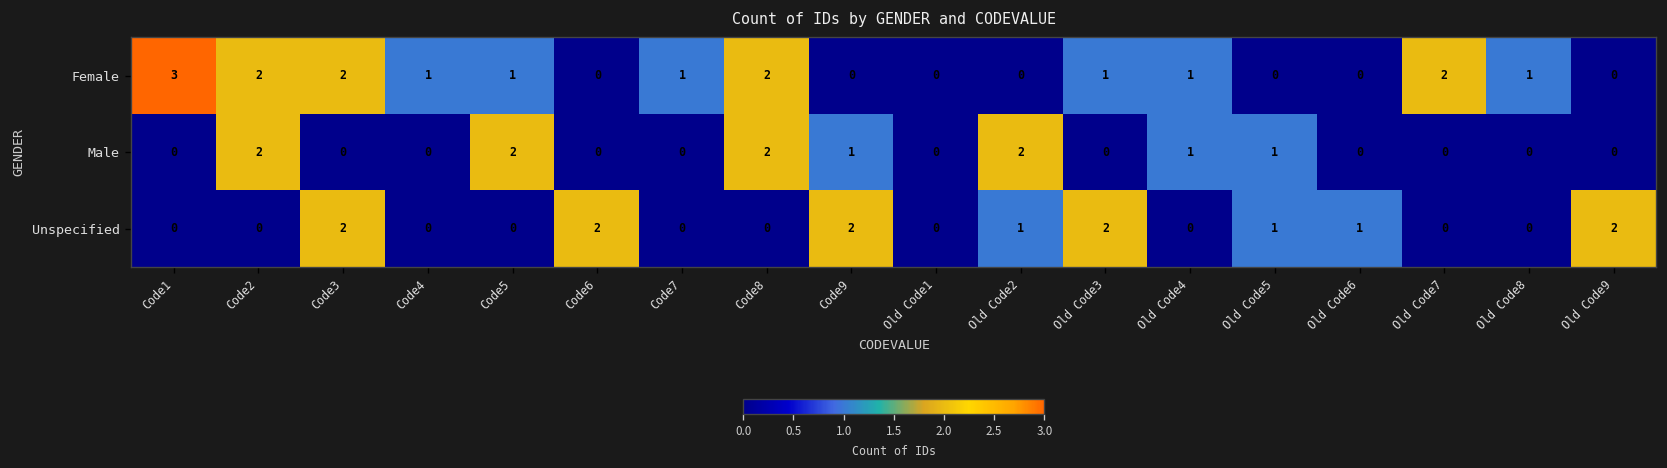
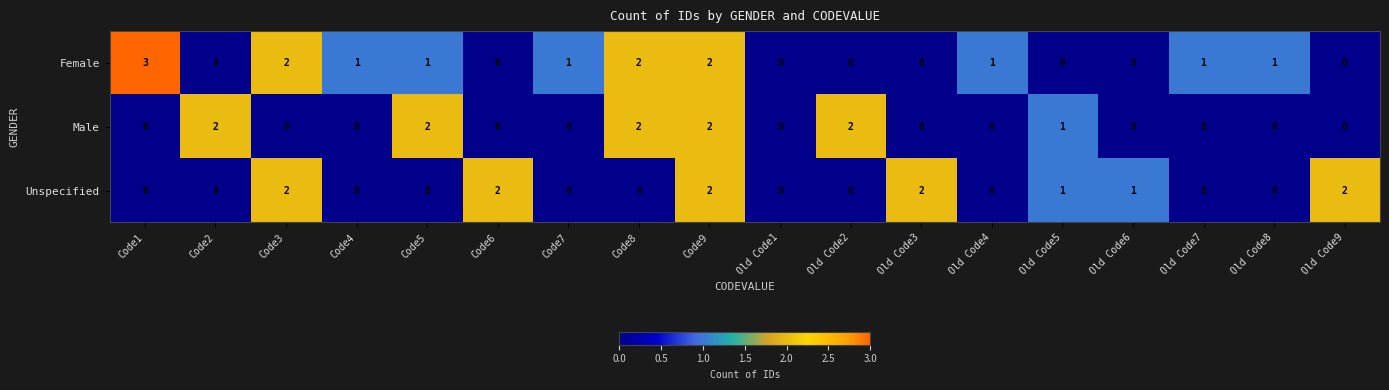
  {
    "Female": {
      "Code1": 3,
-     "Code2": 2,
+     "Code2": 0,
      "Code3": 2,
      "Code4": 1,
      "Code5": 1,
      "Code6": 0,
      "Code7": 1,
      "Code8": 2,
-     "Code9": 0,
+     "Code9": 2,
      "Old Code1": 0,
      "Old Code2": 0,
-     "Old Code3": 1,
+     "Old Code3": 0,
      "Old Code4": 1,
      "Old Code5": 0,
      "Old Code6": 0,
-     "Old Code7": 2,
+     "Old Code7": 1,
      "Old Code8": 1,
      "Old Code9": 0
    },
    "Male": {
      "Code1": 0,
      "Code2": 2,
      "Code3": 0,
      "Code4": 0,
      "Code5": 2,
      "Code6": 0,
      "Code7": 0,
      "Code8": 2,
-     "Code9": 1,
+     "Code9": 2,
      "Old Code1": 0,
      "Old Code2": 2,
      "Old Code3": 0,
-     "Old Code4": 1,
+     "Old Code4": 0,
      "Old Code5": 1,
      "Old Code6": 0,
      "Old Code7": 0,
      "Old Code8": 0,
      "Old Code9": 0
    },
    "Unspecified": {
      "Code1": 0,
      "Code2": 0,
      "Code3": 2,
      "Code4": 0,
      "Code5": 0,
      "Code6": 2,
      "Code7": 0,
      "Code8": 0,
      "Code9": 2,
      "Old Code1": 0,
-     "Old Code2": 1,
+     "Old Code2": 0,
      "Old Code3": 2,
      "Old Code4": 0,
      "Old Code5": 1,
      "Old Code6": 1,
      "Old Code7": 0,
      "Old Code8": 0,
      "Old Code9": 2
    }
  }
